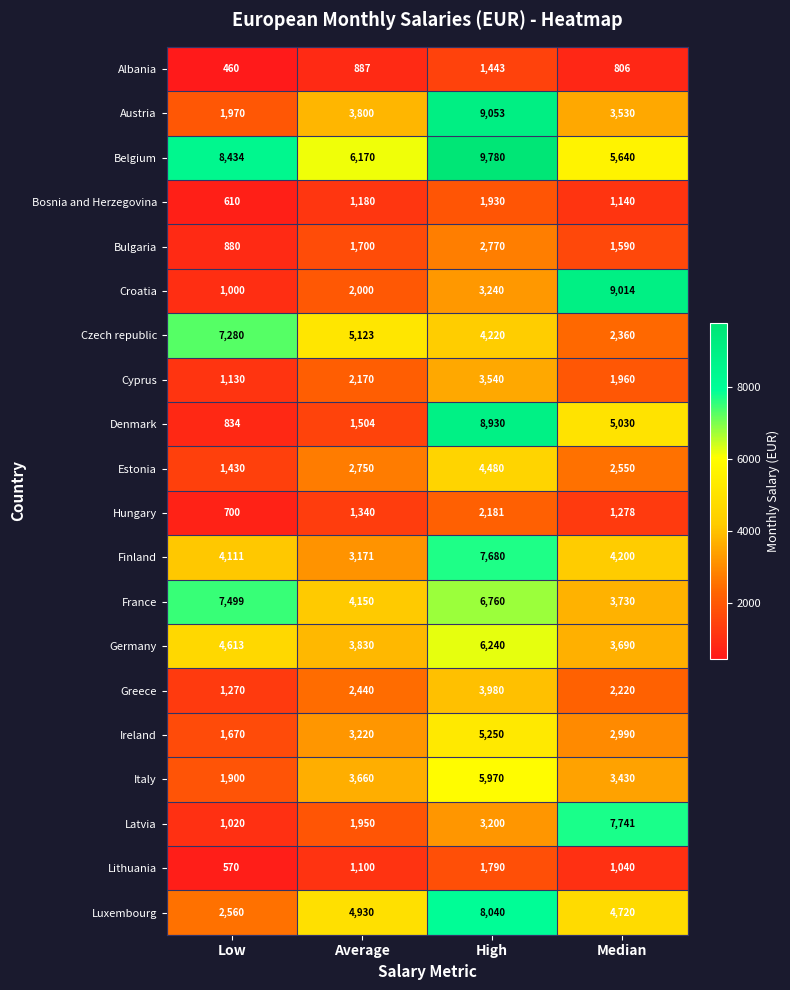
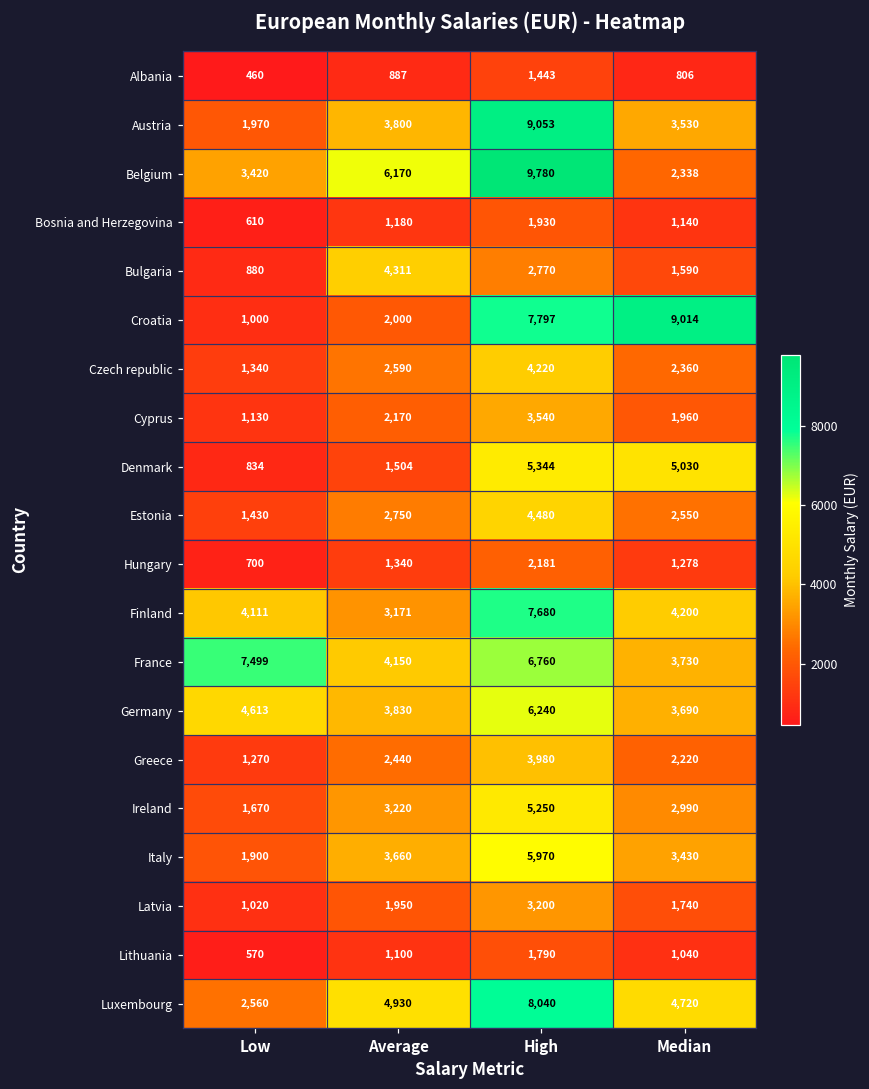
  {
    "Albania": {
      "Low": "460",
      "Average": "887",
      "High": "1,443",
      "Median": "806"
    },
    "Austria": {
      "Low": "1,970",
      "Average": "3,800",
      "High": "9,053",
      "Median": "3,530"
    },
    "Belgium": {
-     "Low": "8,434",
+     "Low": "3,420",
      "Average": "6,170",
      "High": "9,780",
-     "Median": "5,640"
+     "Median": "2,338"
    },
    "Bosnia and Herzegovina": {
      "Low": "610",
      "Average": "1,180",
      "High": "1,930",
      "Median": "1,140"
    },
    "Bulgaria": {
      "Low": "880",
-     "Average": "1,700",
+     "Average": "4,311",
      "High": "2,770",
      "Median": "1,590"
    },
    "Croatia": {
      "Low": "1,000",
      "Average": "2,000",
-     "High": "3,240",
+     "High": "7,797",
      "Median": "9,014"
    },
    "Czech republic": {
-     "Low": "7,280",
-     "Average": "5,123",
+     "Low": "1,340",
+     "Average": "2,590",
      "High": "4,220",
      "Median": "2,360"
    },
    "Cyprus": {
      "Low": "1,130",
      "Average": "2,170",
      "High": "3,540",
      "Median": "1,960"
    },
    "Denmark": {
      "Low": "834",
      "Average": "1,504",
-     "High": "8,930",
+     "High": "5,344",
      "Median": "5,030"
    },
    "Estonia": {
      "Low": "1,430",
      "Average": "2,750",
      "High": "4,480",
      "Median": "2,550"
    },
    "Hungary": {
      "Low": "700",
      "Average": "1,340",
      "High": "2,181",
      "Median": "1,278"
    },
    "Finland": {
      "Low": "4,111",
      "Average": "3,171",
      "High": "7,680",
      "Median": "4,200"
    },
    "France": {
      "Low": "7,499",
      "Average": "4,150",
      "High": "6,760",
      "Median": "3,730"
    },
    "Germany": {
      "Low": "4,613",
      "Average": "3,830",
      "High": "6,240",
      "Median": "3,690"
    },
    "Greece": {
      "Low": "1,270",
      "Average": "2,440",
      "High": "3,980",
      "Median": "2,220"
    },
    "Ireland": {
      "Low": "1,670",
      "Average": "3,220",
      "High": "5,250",
      "Median": "2,990"
    },
    "Italy": {
      "Low": "1,900",
      "Average": "3,660",
      "High": "5,970",
      "Median": "3,430"
    },
    "Latvia": {
      "Low": "1,020",
      "Average": "1,950",
      "High": "3,200",
-     "Median": "7,741"
+     "Median": "1,740"
    },
    "Lithuania": {
      "Low": "570",
      "Average": "1,100",
      "High": "1,790",
      "Median": "1,040"
    },
    "Luxembourg": {
      "Low": "2,560",
      "Average": "4,930",
      "High": "8,040",
      "Median": "4,720"
    }
  }
